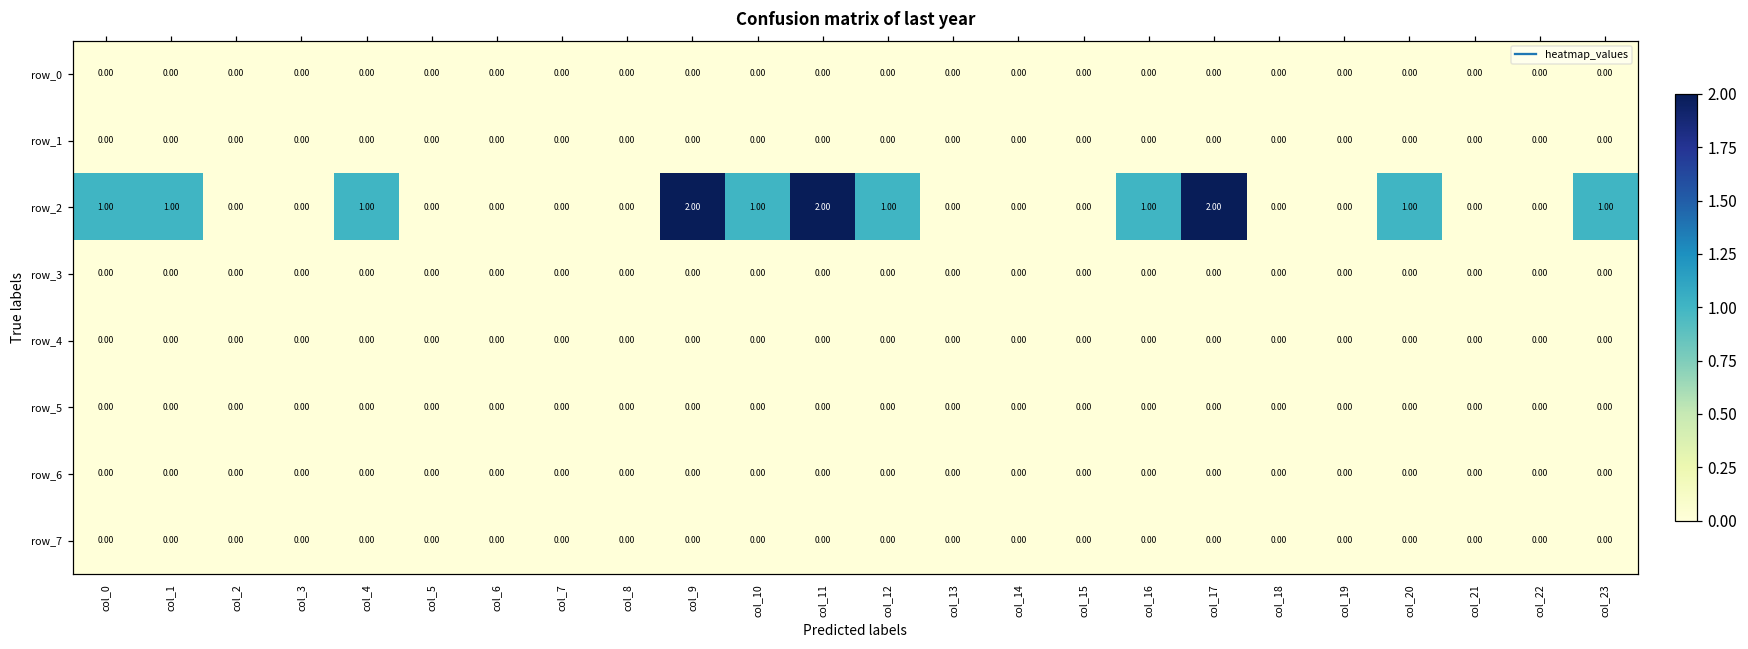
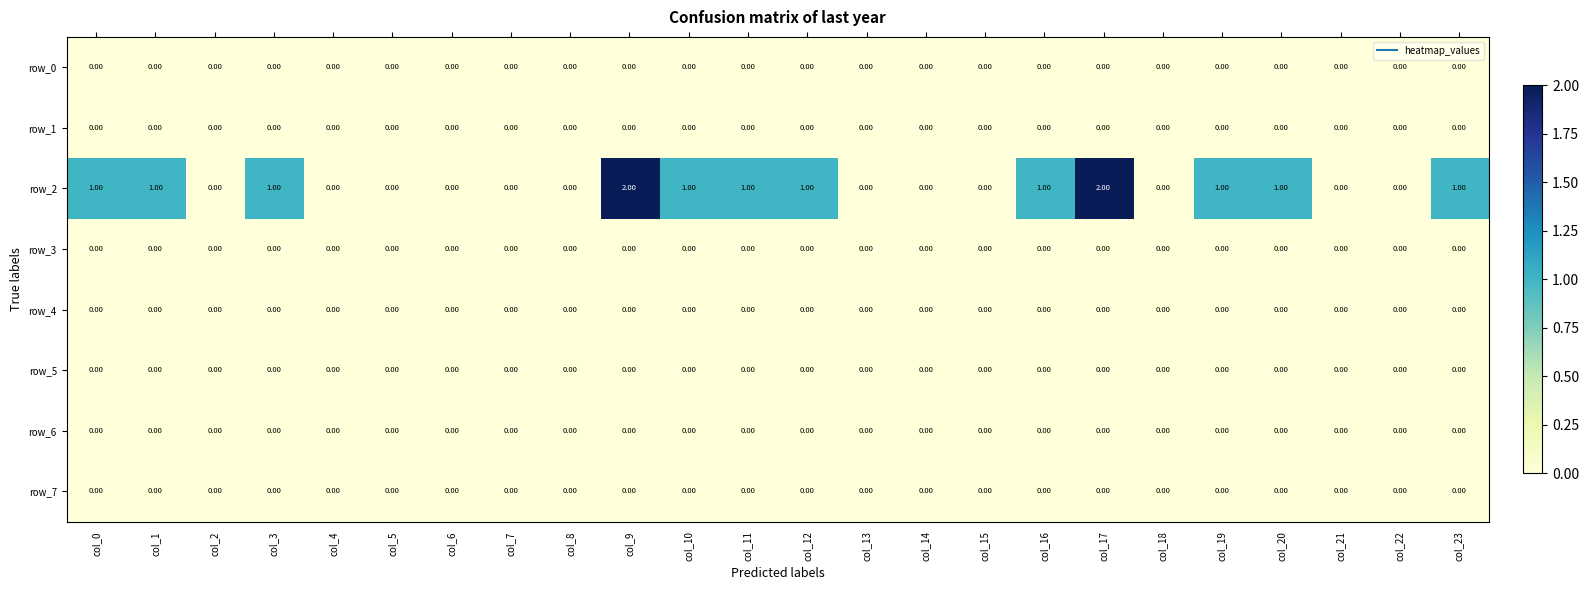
  {
    "row_0": {
      "col_0": 0.00,
      "col_1": 0.00,
      "col_2": 0.00,
      "col_3": 0.00,
      "col_4": 0.00,
      "col_5": 0.00,
      "col_6": 0.00,
      "col_7": 0.00,
      "col_8": 0.00,
      "col_9": 0.00,
      "col_10": 0.00,
      "col_11": 0.00,
      "col_12": 0.00,
      "col_13": 0.00,
      "col_14": 0.00,
      "col_15": 0.00,
      "col_16": 0.00,
      "col_17": 0.00,
      "col_18": 0.00,
      "col_19": 0.00,
      "col_20": 0.00,
      "col_21": 0.00,
      "col_22": 0.00,
      "col_23": 0.00
    },
    "row_1": {
      "col_0": 0.00,
      "col_1": 0.00,
      "col_2": 0.00,
      "col_3": 0.00,
      "col_4": 0.00,
      "col_5": 0.00,
      "col_6": 0.00,
      "col_7": 0.00,
      "col_8": 0.00,
      "col_9": 0.00,
      "col_10": 0.00,
      "col_11": 0.00,
      "col_12": 0.00,
      "col_13": 0.00,
      "col_14": 0.00,
      "col_15": 0.00,
      "col_16": 0.00,
      "col_17": 0.00,
      "col_18": 0.00,
      "col_19": 0.00,
      "col_20": 0.00,
      "col_21": 0.00,
      "col_22": 0.00,
      "col_23": 0.00
    },
    "row_2": {
      "col_0": 1.00,
      "col_1": 1.00,
      "col_2": 0.00,
-     "col_3": 0.00,
-     "col_4": 1.00,
+     "col_3": 1.00,
+     "col_4": 0.00,
      "col_5": 0.00,
      "col_6": 0.00,
      "col_7": 0.00,
      "col_8": 0.00,
      "col_9": 2.00,
      "col_10": 1.00,
-     "col_11": 2.00,
+     "col_11": 1.00,
      "col_12": 1.00,
      "col_13": 0.00,
      "col_14": 0.00,
      "col_15": 0.00,
      "col_16": 1.00,
      "col_17": 2.00,
      "col_18": 0.00,
-     "col_19": 0.00,
+     "col_19": 1.00,
      "col_20": 1.00,
      "col_21": 0.00,
      "col_22": 0.00,
      "col_23": 1.00
    },
    "row_3": {
      "col_0": 0.00,
      "col_1": 0.00,
      "col_2": 0.00,
      "col_3": 0.00,
      "col_4": 0.00,
      "col_5": 0.00,
      "col_6": 0.00,
      "col_7": 0.00,
      "col_8": 0.00,
      "col_9": 0.00,
      "col_10": 0.00,
      "col_11": 0.00,
      "col_12": 0.00,
      "col_13": 0.00,
      "col_14": 0.00,
      "col_15": 0.00,
      "col_16": 0.00,
      "col_17": 0.00,
      "col_18": 0.00,
      "col_19": 0.00,
      "col_20": 0.00,
      "col_21": 0.00,
      "col_22": 0.00,
      "col_23": 0.00
    },
    "row_4": {
      "col_0": 0.00,
      "col_1": 0.00,
      "col_2": 0.00,
      "col_3": 0.00,
      "col_4": 0.00,
      "col_5": 0.00,
      "col_6": 0.00,
      "col_7": 0.00,
      "col_8": 0.00,
      "col_9": 0.00,
      "col_10": 0.00,
      "col_11": 0.00,
      "col_12": 0.00,
      "col_13": 0.00,
      "col_14": 0.00,
      "col_15": 0.00,
      "col_16": 0.00,
      "col_17": 0.00,
      "col_18": 0.00,
      "col_19": 0.00,
      "col_20": 0.00,
      "col_21": 0.00,
      "col_22": 0.00,
      "col_23": 0.00
    },
    "row_5": {
      "col_0": 0.00,
      "col_1": 0.00,
      "col_2": 0.00,
      "col_3": 0.00,
      "col_4": 0.00,
      "col_5": 0.00,
      "col_6": 0.00,
      "col_7": 0.00,
      "col_8": 0.00,
      "col_9": 0.00,
      "col_10": 0.00,
      "col_11": 0.00,
      "col_12": 0.00,
      "col_13": 0.00,
      "col_14": 0.00,
      "col_15": 0.00,
      "col_16": 0.00,
      "col_17": 0.00,
      "col_18": 0.00,
      "col_19": 0.00,
      "col_20": 0.00,
      "col_21": 0.00,
      "col_22": 0.00,
      "col_23": 0.00
    },
    "row_6": {
      "col_0": 0.00,
      "col_1": 0.00,
      "col_2": 0.00,
      "col_3": 0.00,
      "col_4": 0.00,
      "col_5": 0.00,
      "col_6": 0.00,
      "col_7": 0.00,
      "col_8": 0.00,
      "col_9": 0.00,
      "col_10": 0.00,
      "col_11": 0.00,
      "col_12": 0.00,
      "col_13": 0.00,
      "col_14": 0.00,
      "col_15": 0.00,
      "col_16": 0.00,
      "col_17": 0.00,
      "col_18": 0.00,
      "col_19": 0.00,
      "col_20": 0.00,
      "col_21": 0.00,
      "col_22": 0.00,
      "col_23": 0.00
    },
    "row_7": {
      "col_0": 0.00,
      "col_1": 0.00,
      "col_2": 0.00,
      "col_3": 0.00,
      "col_4": 0.00,
      "col_5": 0.00,
      "col_6": 0.00,
      "col_7": 0.00,
      "col_8": 0.00,
      "col_9": 0.00,
      "col_10": 0.00,
      "col_11": 0.00,
      "col_12": 0.00,
      "col_13": 0.00,
      "col_14": 0.00,
      "col_15": 0.00,
      "col_16": 0.00,
      "col_17": 0.00,
      "col_18": 0.00,
      "col_19": 0.00,
      "col_20": 0.00,
      "col_21": 0.00,
      "col_22": 0.00,
      "col_23": 0.00
    }
  }
